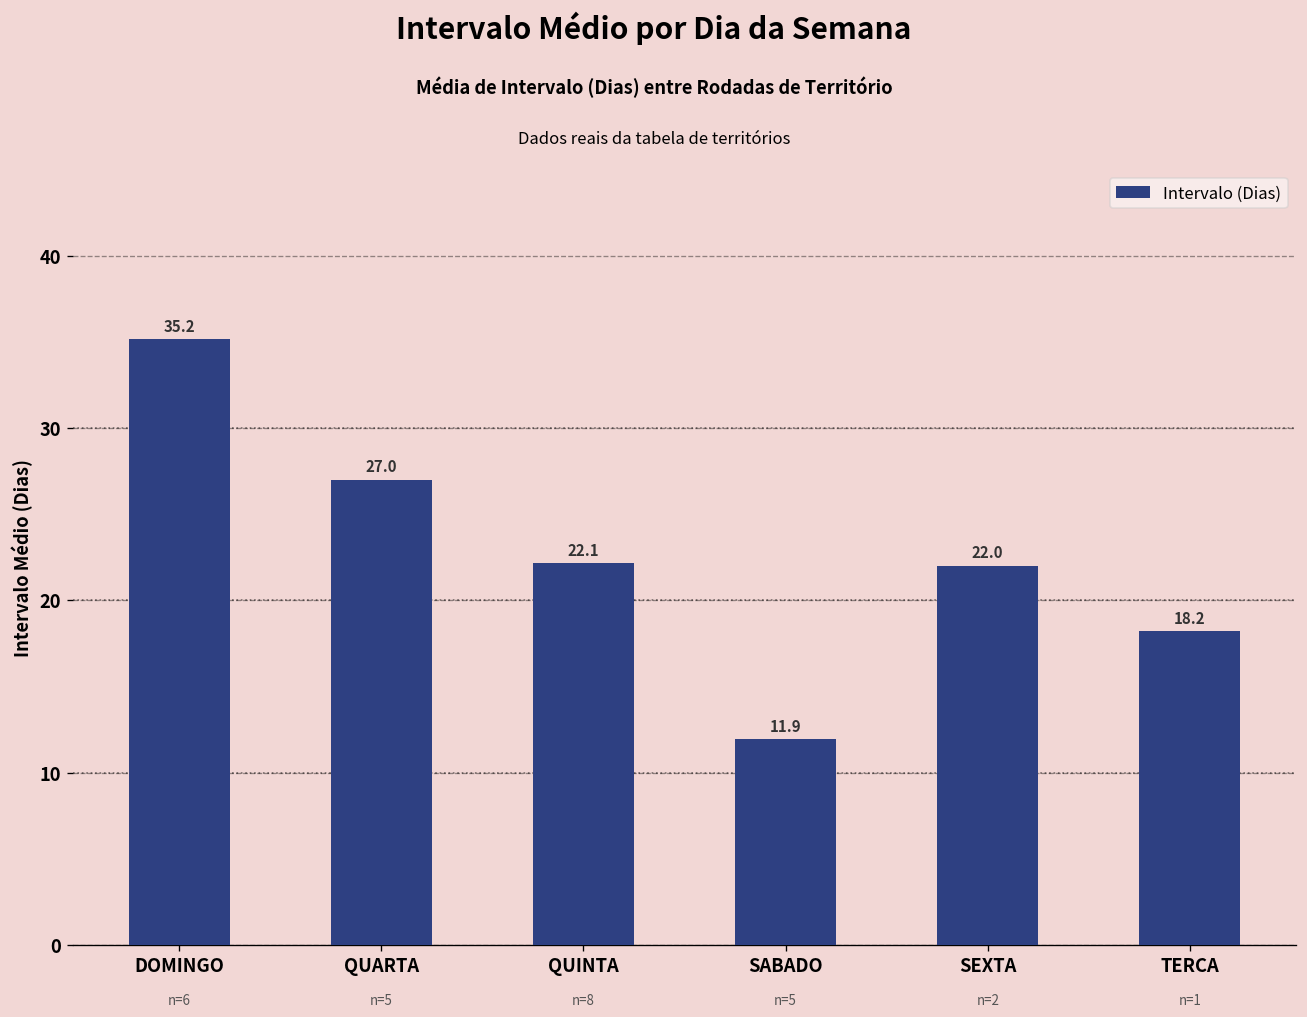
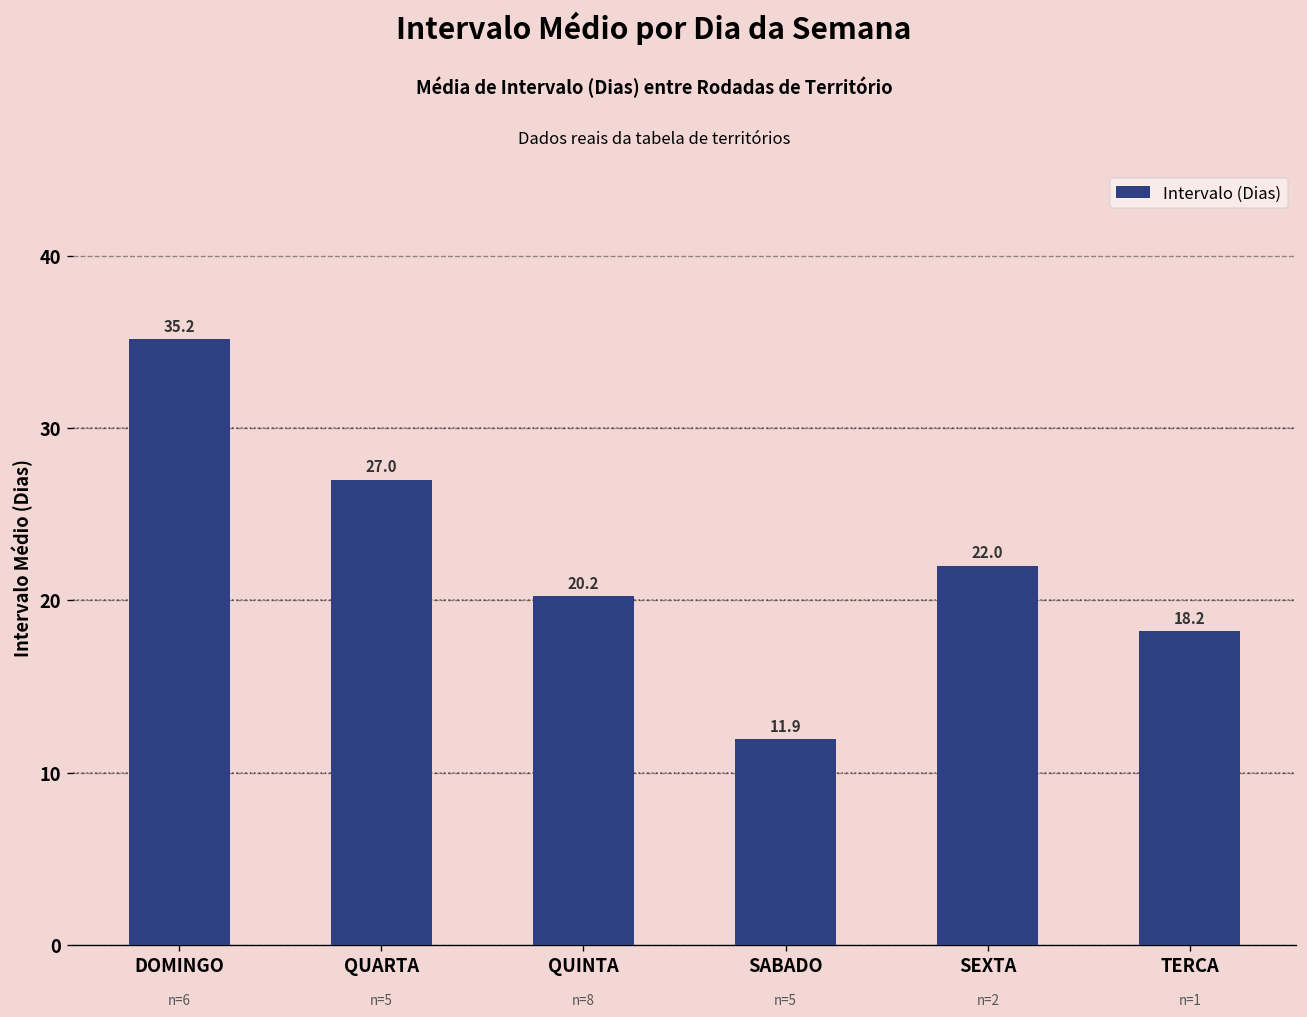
  {
    "DOMINGO": 35.2,
    "QUARTA": 27.0,
-   "QUINTA": 22.1,
+   "QUINTA": 20.2,
    "SABADO": 11.9,
    "SEXTA": 22.0,
    "TERCA": 18.2
  }
